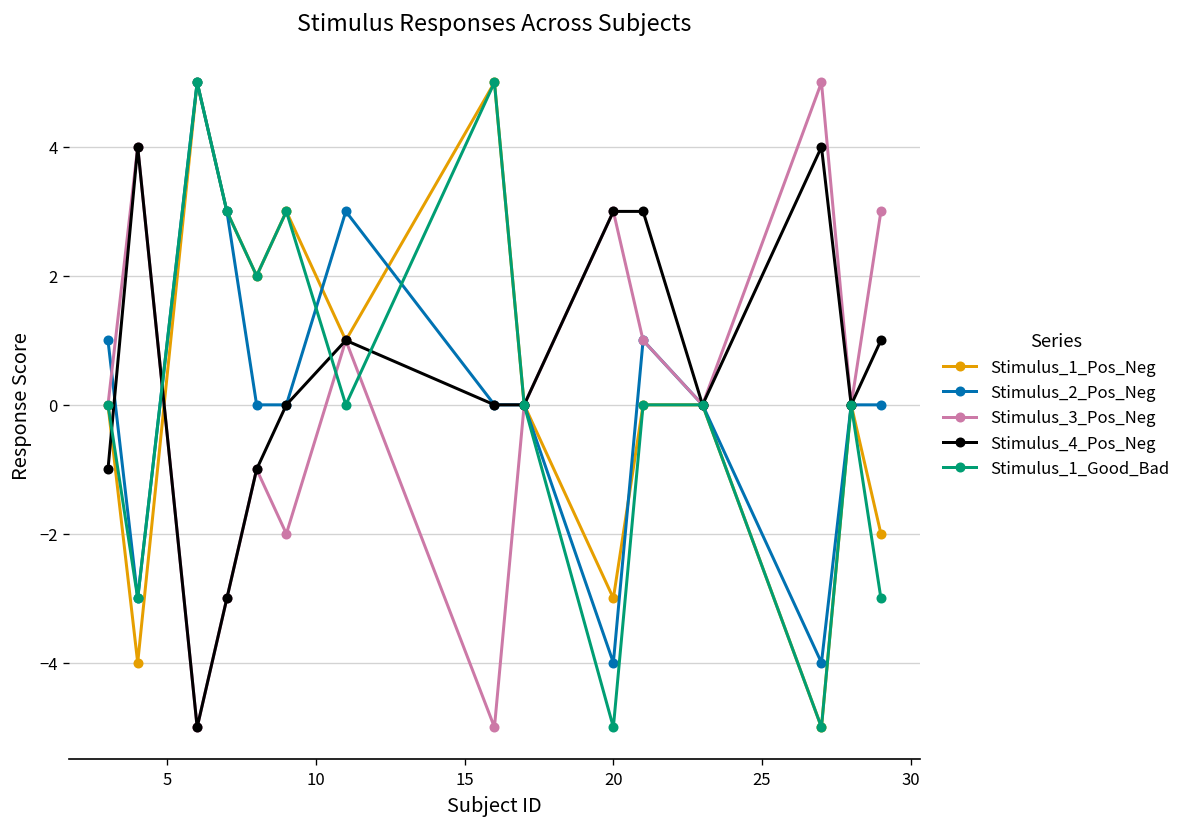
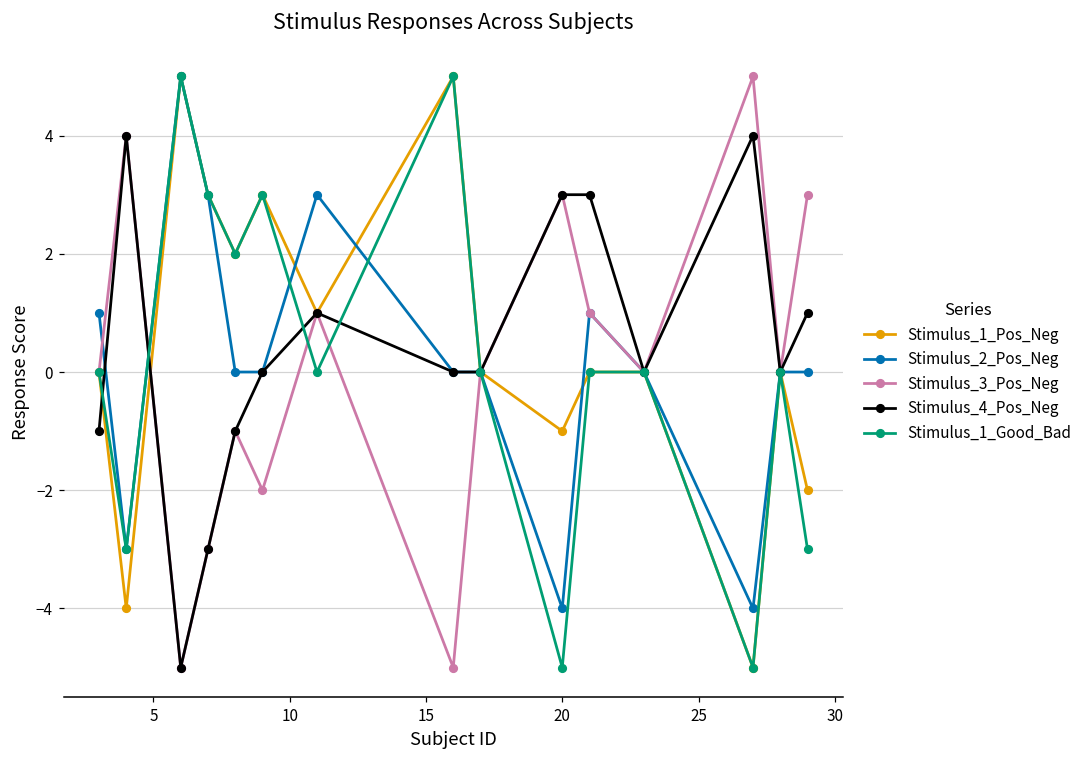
  {
    "Stimulus_1_Pos_Neg": {
-     "20": -3
+     "20": -1
    },
    "Stimulus_2_Pos_Neg": {
      "20": -4
    },
    "Stimulus_1_Good_Bad": {
      "20": -5
    }
  }
